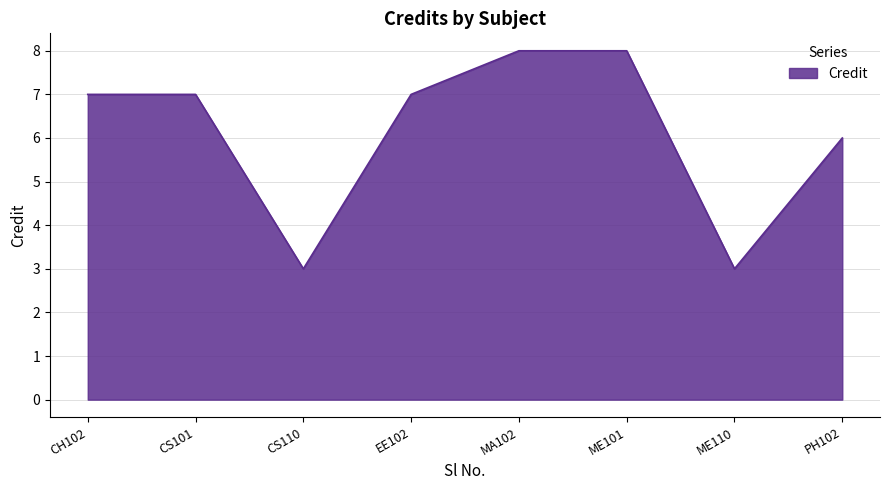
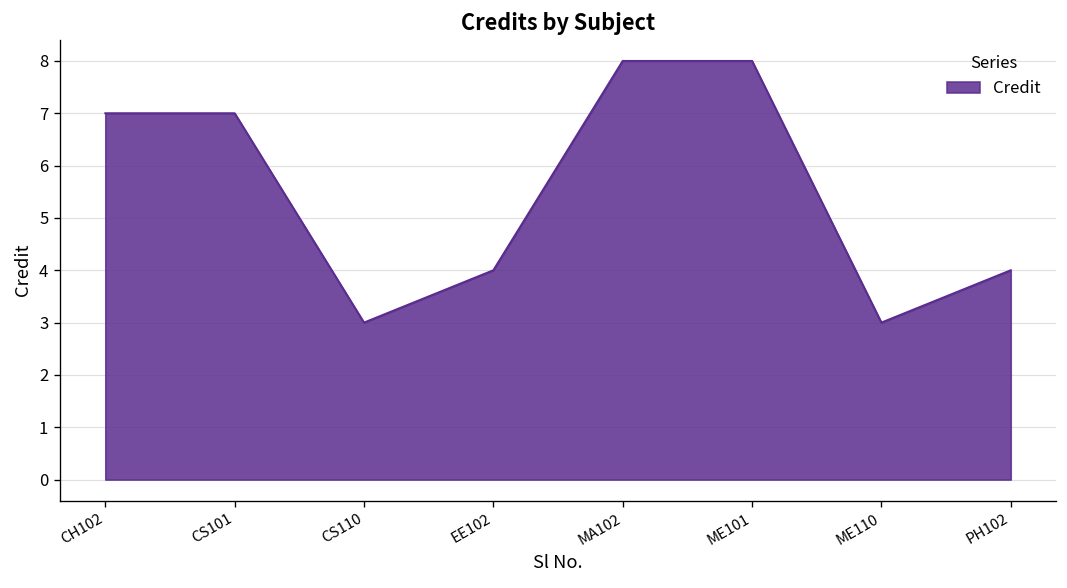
  {
    "CH102": 7,
    "CS101": 7,
    "CS110": 3,
-   "EE102": 7,
+   "EE102": 4,
    "MA102": 8,
    "ME101": 8,
    "ME110": 3,
-   "PH102": 6
+   "PH102": 4
  }
